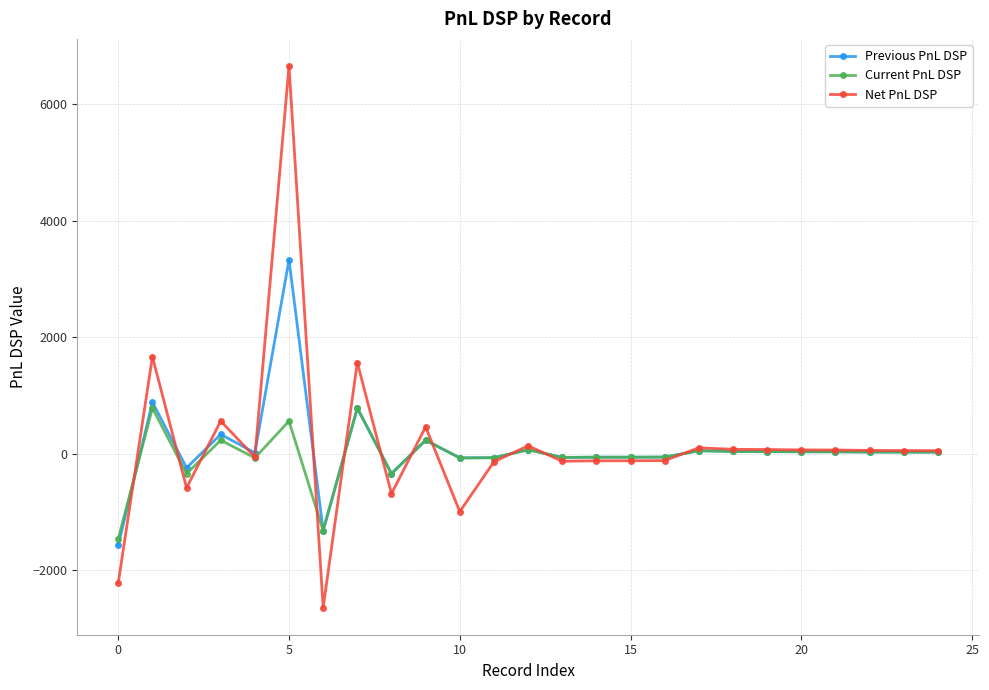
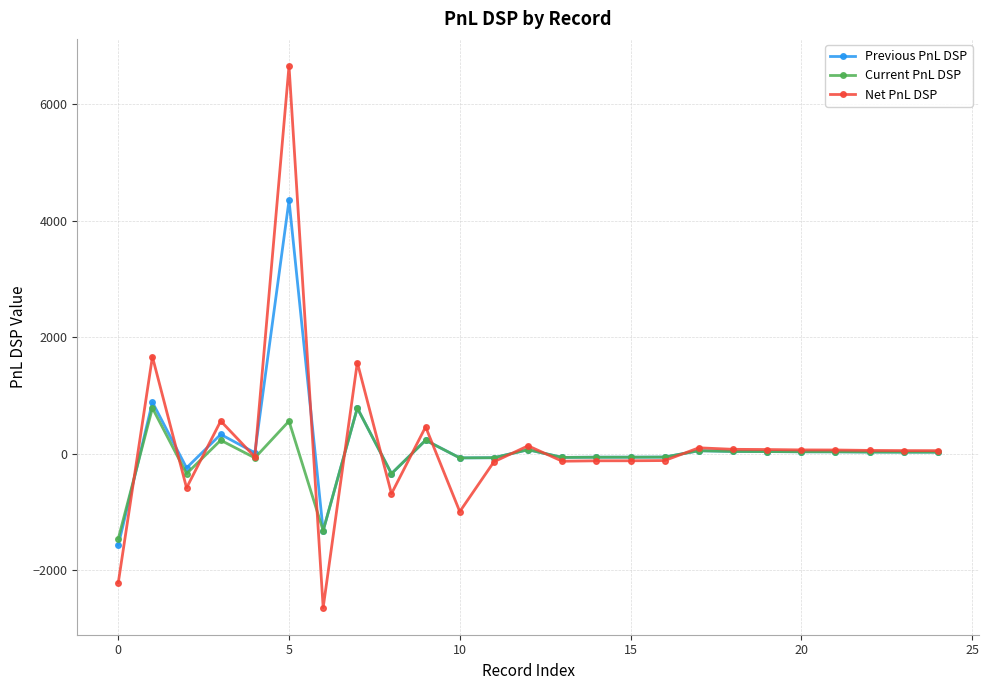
  {
    "Previous PnL DSP": {
      "0": -1600,
-     "5": 3300
+     "5": 4300
    },
    "Current PnL DSP": {
      "0": -1500,
      "5": 600
    },
    "Net PnL DSP": {
      "0": -2200,
      "5": 6700,
      "10": -1000,
      "15": -100
    }
  }
